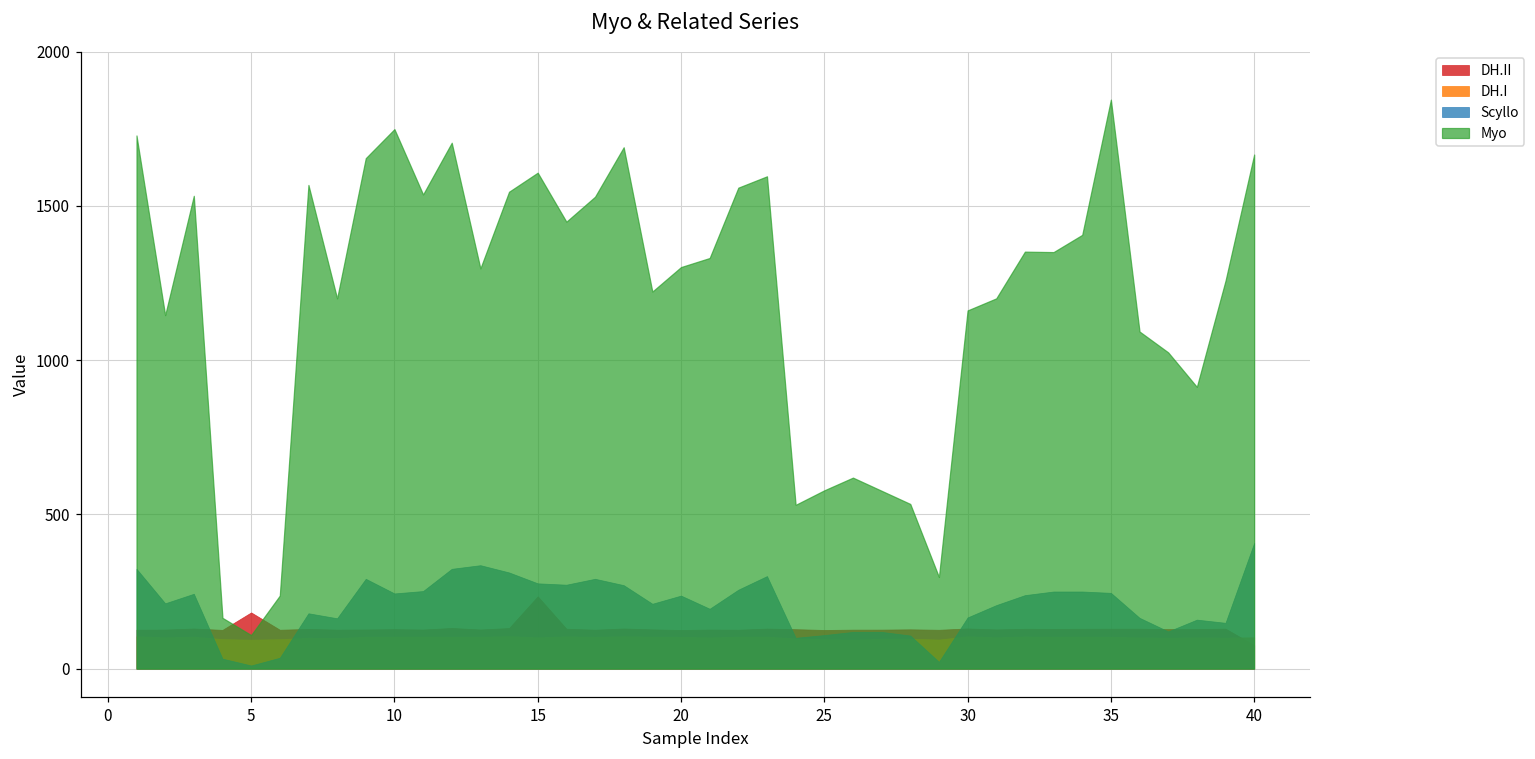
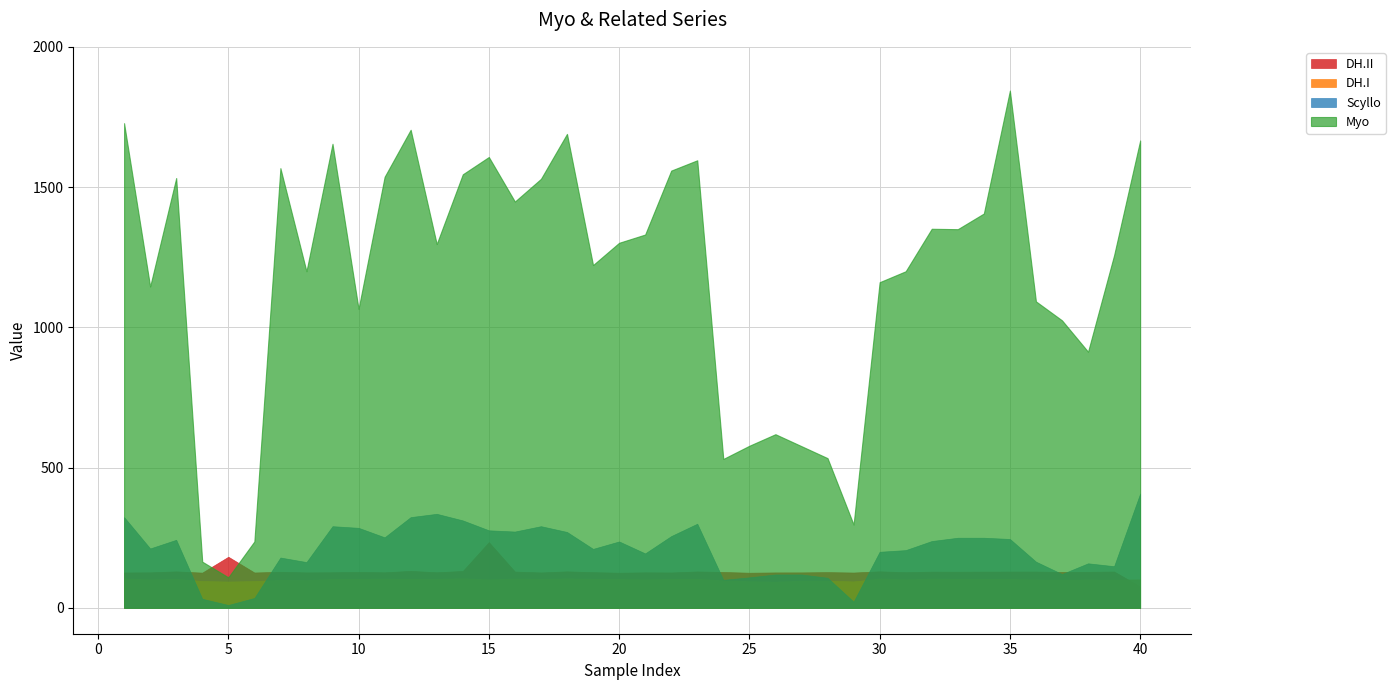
  {
    "DH.II": {
      "5": 180,
      "10": 130,
      "15": 230,
      "20": 130,
      "25": 130,
      "30": 130,
      "35": 130,
      "40": 80
    },
    "DH.I": {
      "5": 90,
      "10": 100,
      "15": 100,
      "20": 100,
      "25": 100,
      "30": 100,
      "35": 100,
      "40": 100
    },
    "Scyllo": {
      "5": 10,
-     "10": 240,
+     "10": 290,
      "15": 280,
      "20": 240,
      "25": 110,
-     "30": 170,
+     "30": 200,
      "35": 250,
      "40": 410
    },
    "Myo": {
      "5": 110,
-     "10": 1750,
+     "10": 1070,
      "15": 1610,
      "20": 1300,
      "25": 580,
      "30": 1160,
      "35": 1840,
      "40": 1670
    }
  }
